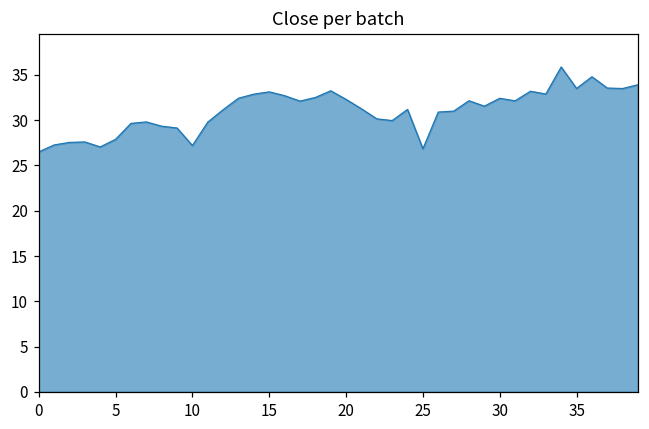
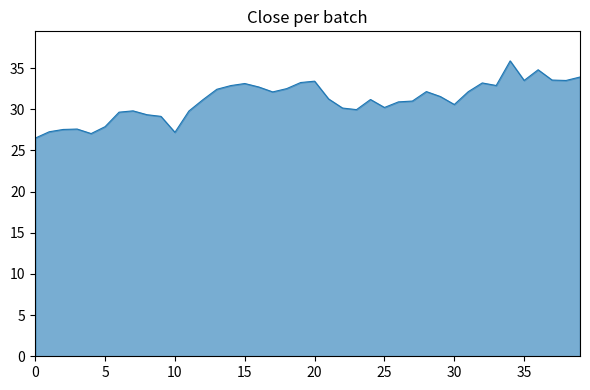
  {
    "0": 27,
    "5": 28,
    "10": 27,
    "15": 33,
-   "20": 32,
-   "25": 27,
-   "30": 32,
+   "20": 33,
+   "25": 30,
+   "30": 31,
    "35": 34
  }
